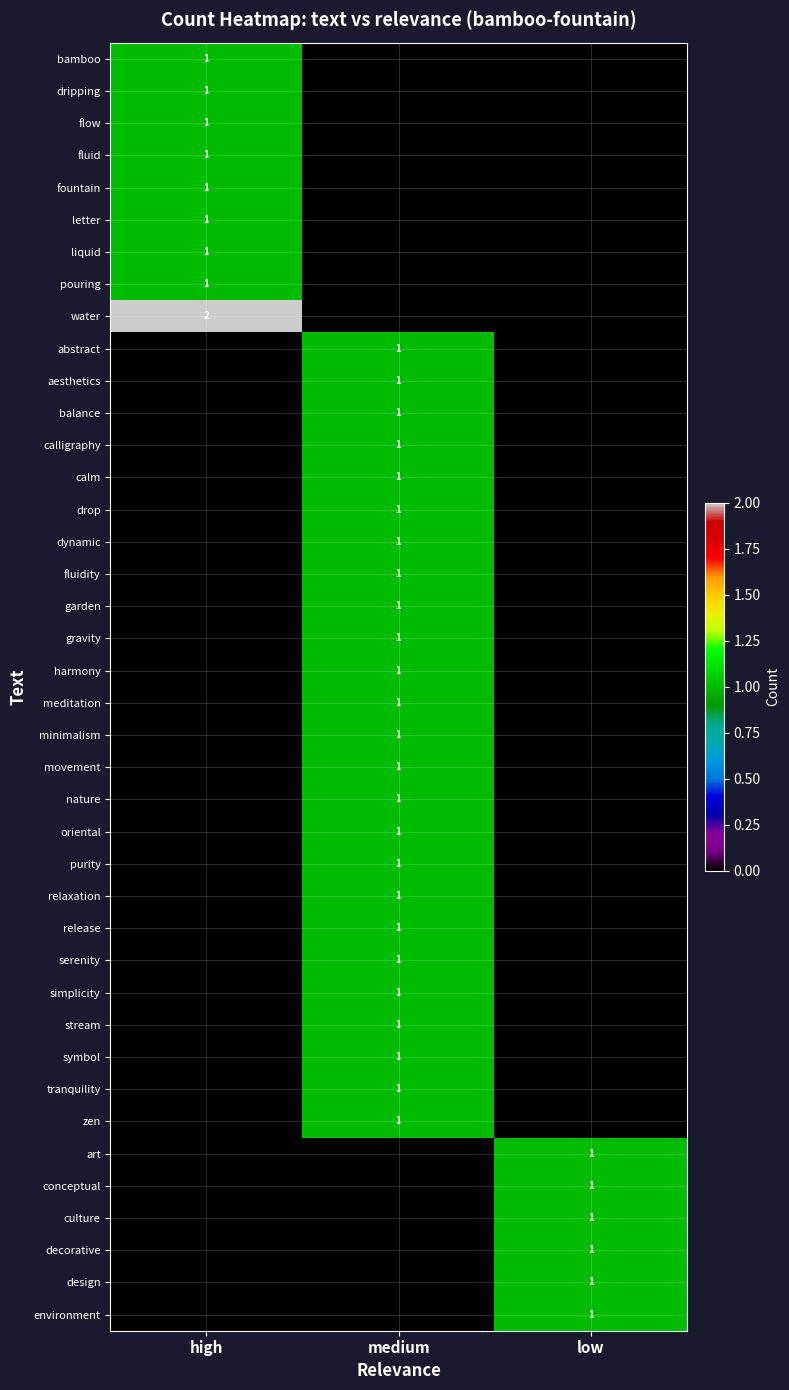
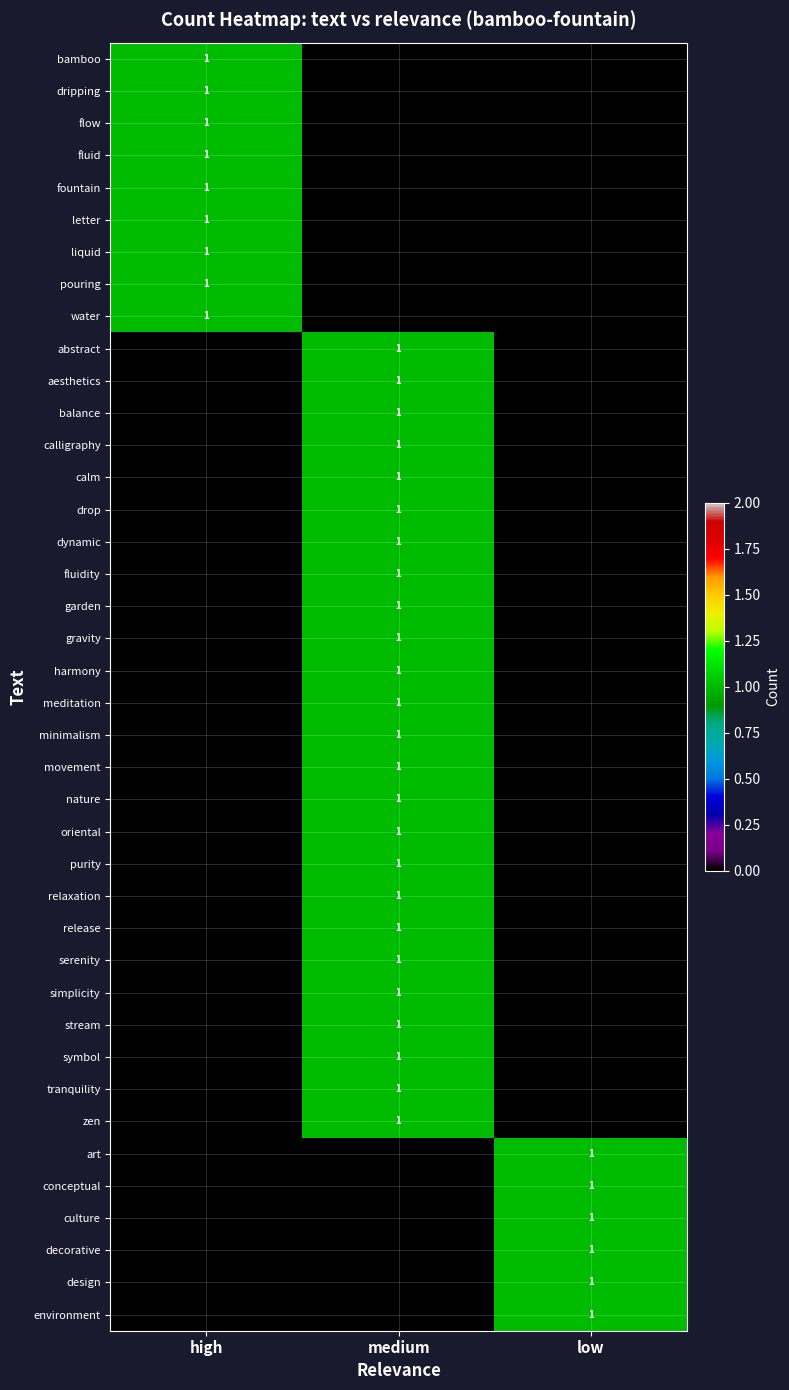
  {
    "bamboo": {
      "high": 1
    },
    "dripping": {
      "high": 1
    },
    "flow": {
      "high": 1
    },
    "fluid": {
      "high": 1
    },
    "fountain": {
      "high": 1
    },
    "letter": {
      "high": 1
    },
    "liquid": {
      "high": 1
    },
    "pouring": {
      "high": 1
    },
    "water": {
-     "high": 2
+     "high": 1
    },
    "abstract": {
      "medium": 1
    },
    "aesthetics": {
      "medium": 1
    },
    "balance": {
      "medium": 1
    },
    "calligraphy": {
      "medium": 1
    },
    "calm": {
      "medium": 1
    },
    "drop": {
      "medium": 1
    },
    "dynamic": {
      "medium": 1
    },
    "fluidity": {
      "medium": 1
    },
    "garden": {
      "medium": 1
    },
    "gravity": {
      "medium": 1
    },
    "harmony": {
      "medium": 1
    },
    "meditation": {
      "medium": 1
    },
    "minimalism": {
      "medium": 1
    },
    "movement": {
      "medium": 1
    },
    "nature": {
      "medium": 1
    },
    "oriental": {
      "medium": 1
    },
    "purity": {
      "medium": 1
    },
    "relaxation": {
      "medium": 1
    },
    "release": {
      "medium": 1
    },
    "serenity": {
      "medium": 1
    },
    "simplicity": {
      "medium": 1
    },
    "stream": {
      "medium": 1
    },
    "symbol": {
      "medium": 1
    },
    "tranquility": {
      "medium": 1
    },
    "zen": {
      "medium": 1
    },
    "art": {
      "low": 1
    },
    "conceptual": {
      "low": 1
    },
    "culture": {
      "low": 1
    },
    "decorative": {
      "low": 1
    },
    "design": {
      "low": 1
    },
    "environment": {
      "low": 1
    }
  }
